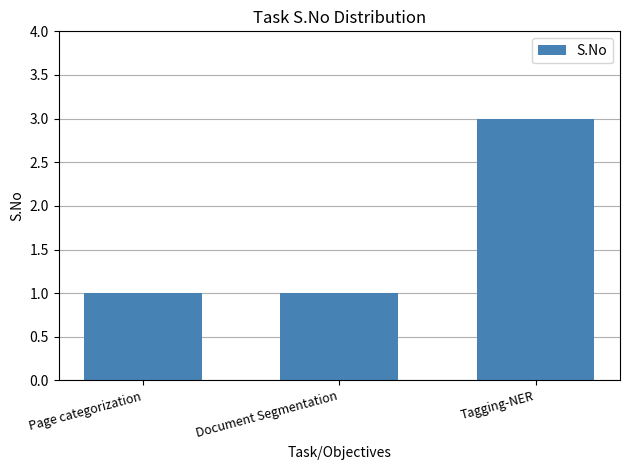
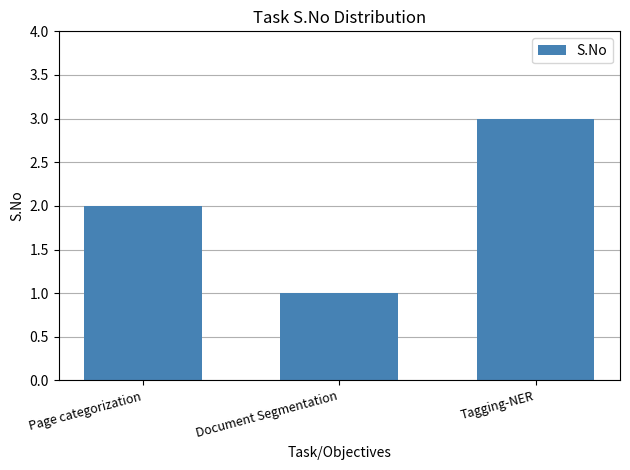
  {
-   "Page categorization": 1,
+   "Page categorization": 2,
    "Document Segmentation": 1,
    "Tagging-NER": 3
  }
